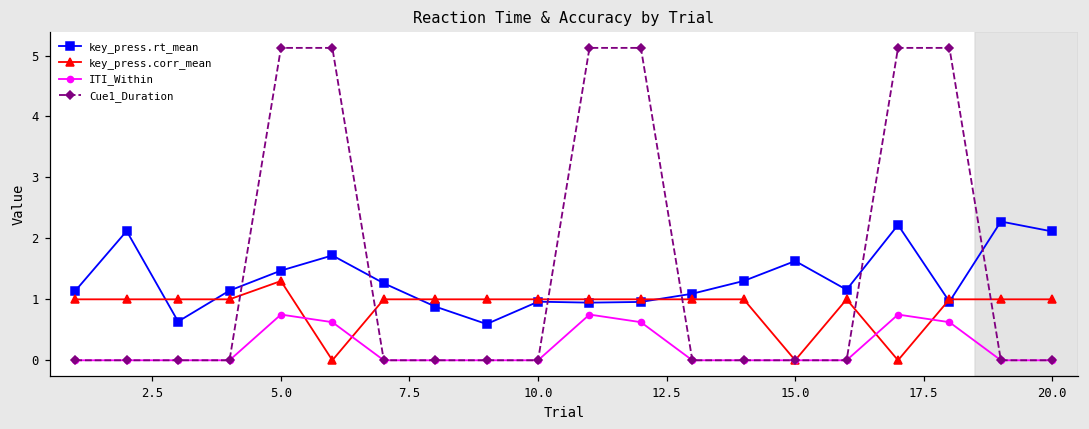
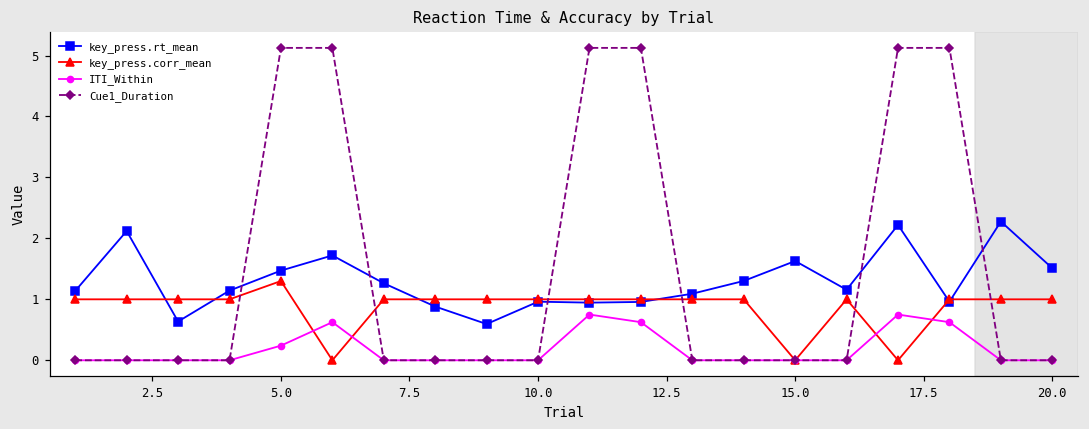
  {
    "key_press.rt_mean": {
      "5.0": 1.5,
      "15.0": 1.6,
-     "20.0": 2.1
+     "20.0": 1.5
    },
    "key_press.corr_mean": {
      "5.0": 1.3,
      "20.0": 1.0
    },
    "ITI_Within": {
-     "5.0": 0.8
+     "5.0": 0.2
    },
    "Cue1_Duration": {
      "5.0": 5.1
    }
  }
